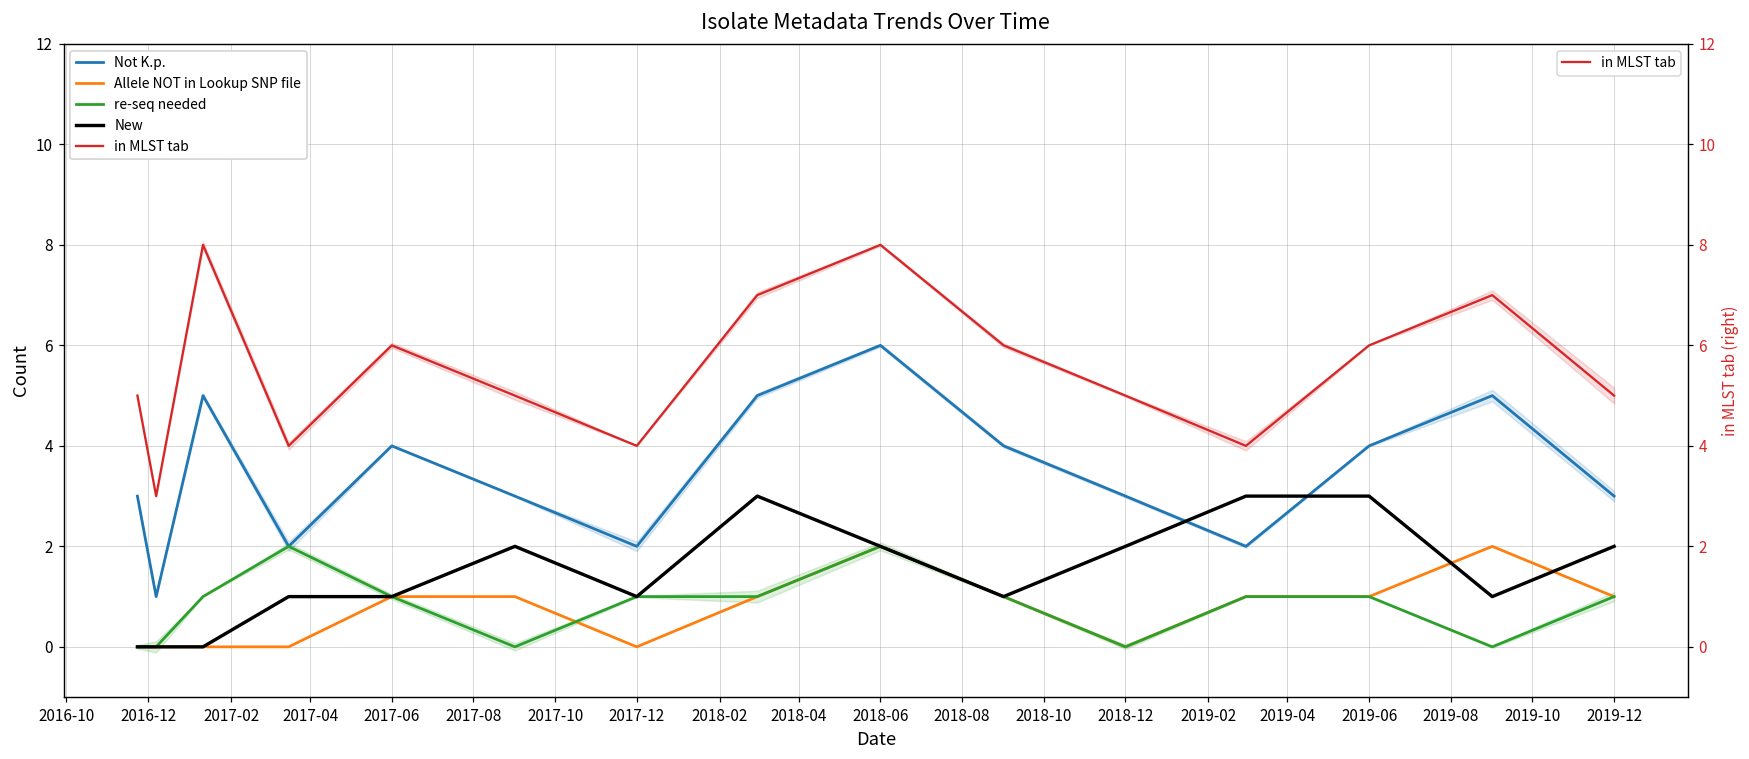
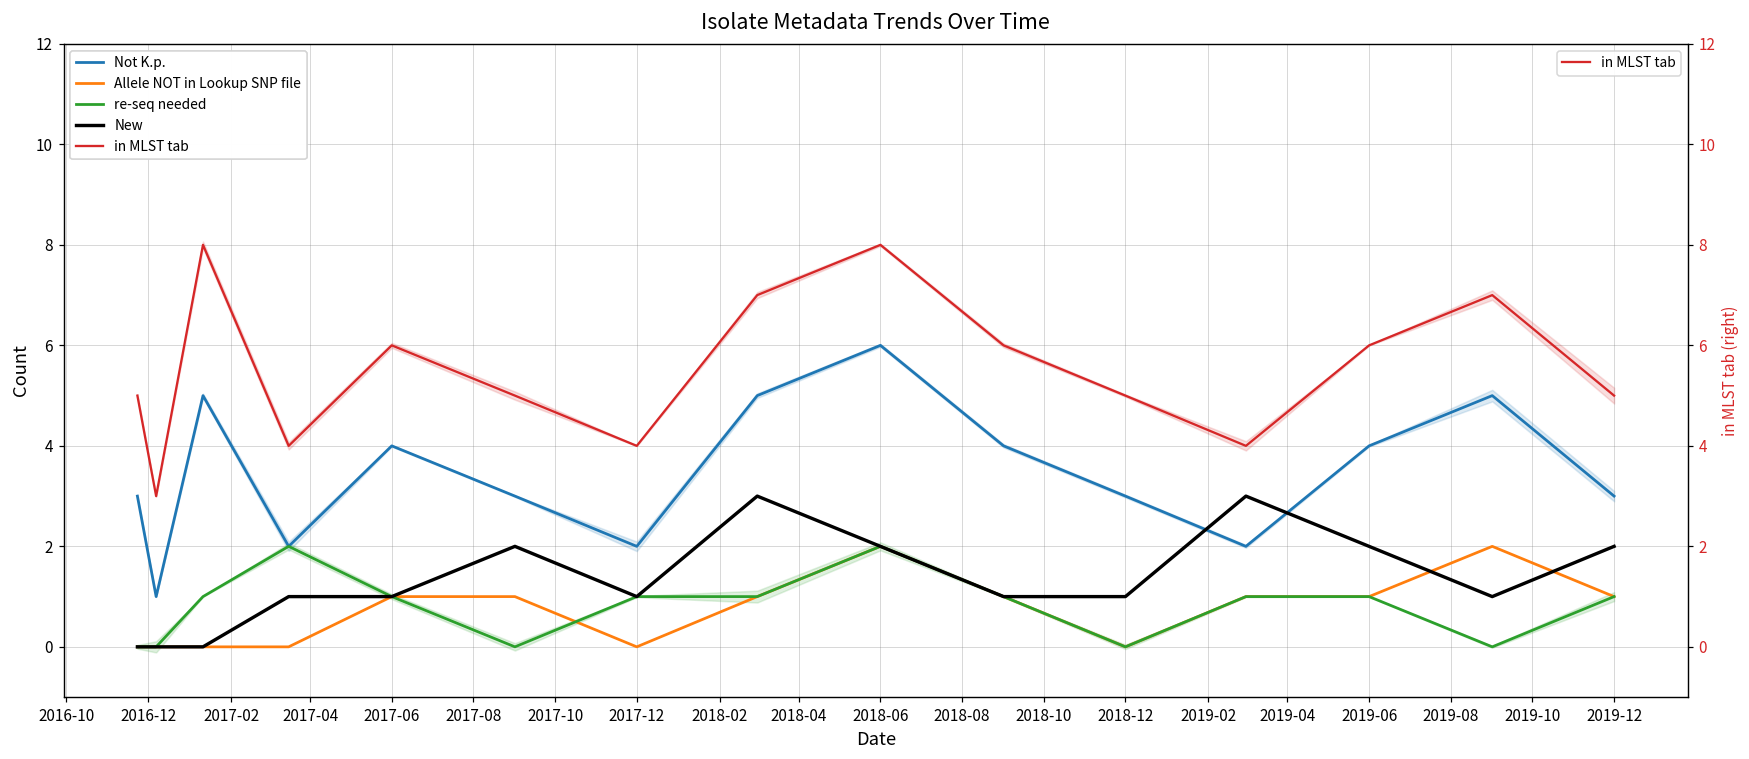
  {
    "Allele NOT in Lookup SNP file": {
      "2017-12": 0
    },
    "New": {
-     "2018-12": 2,
-     "2019-06": 3,
+     "2018-12": 1,
+     "2019-06": 2,
      "2019-12": 2
    }
  }
